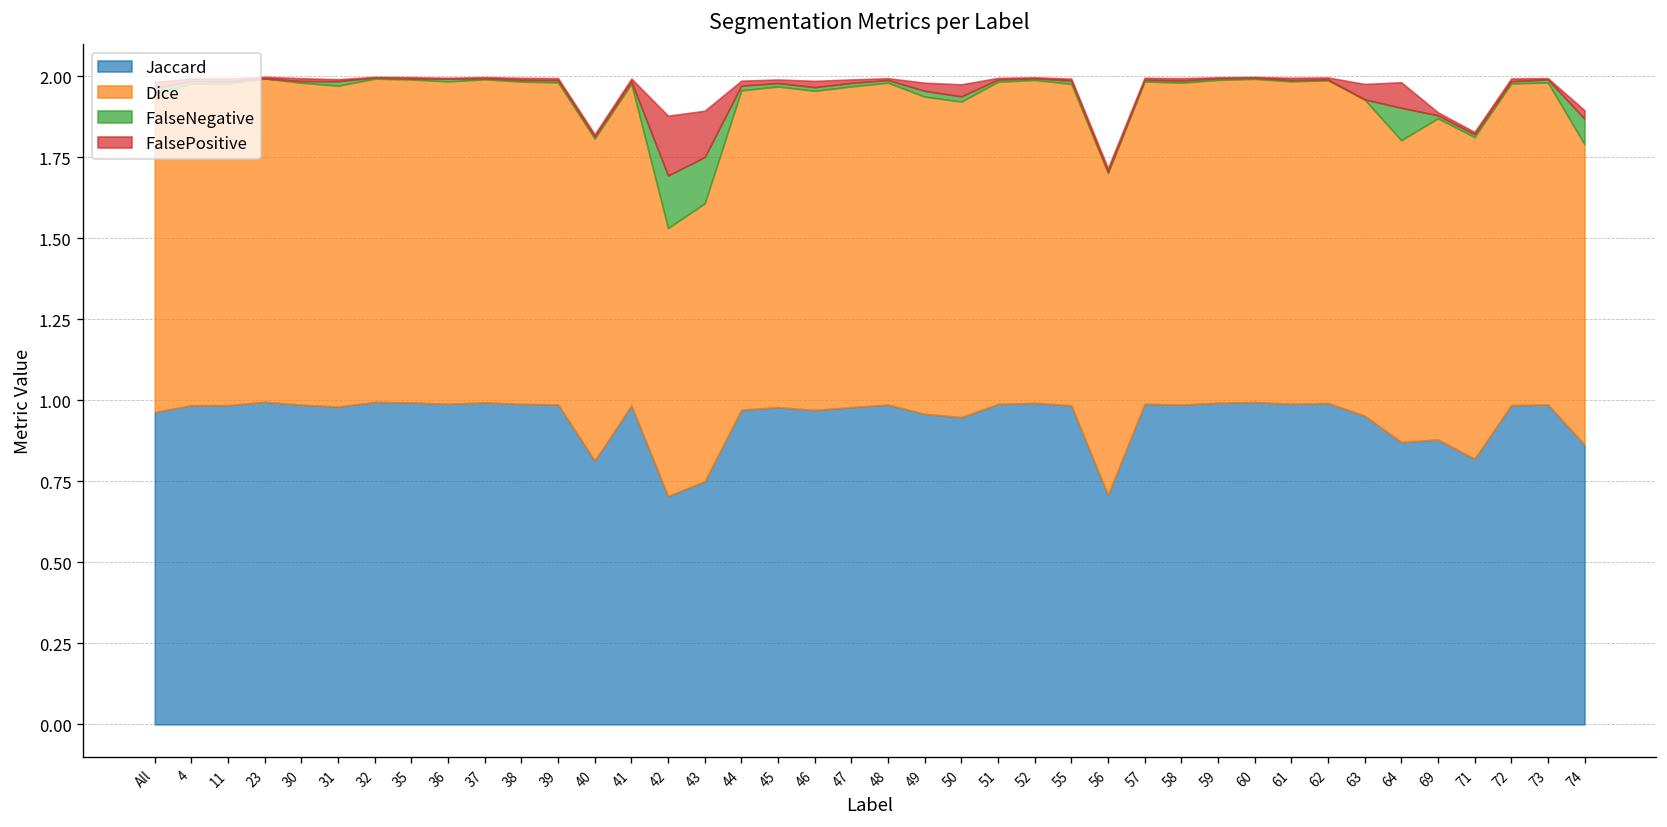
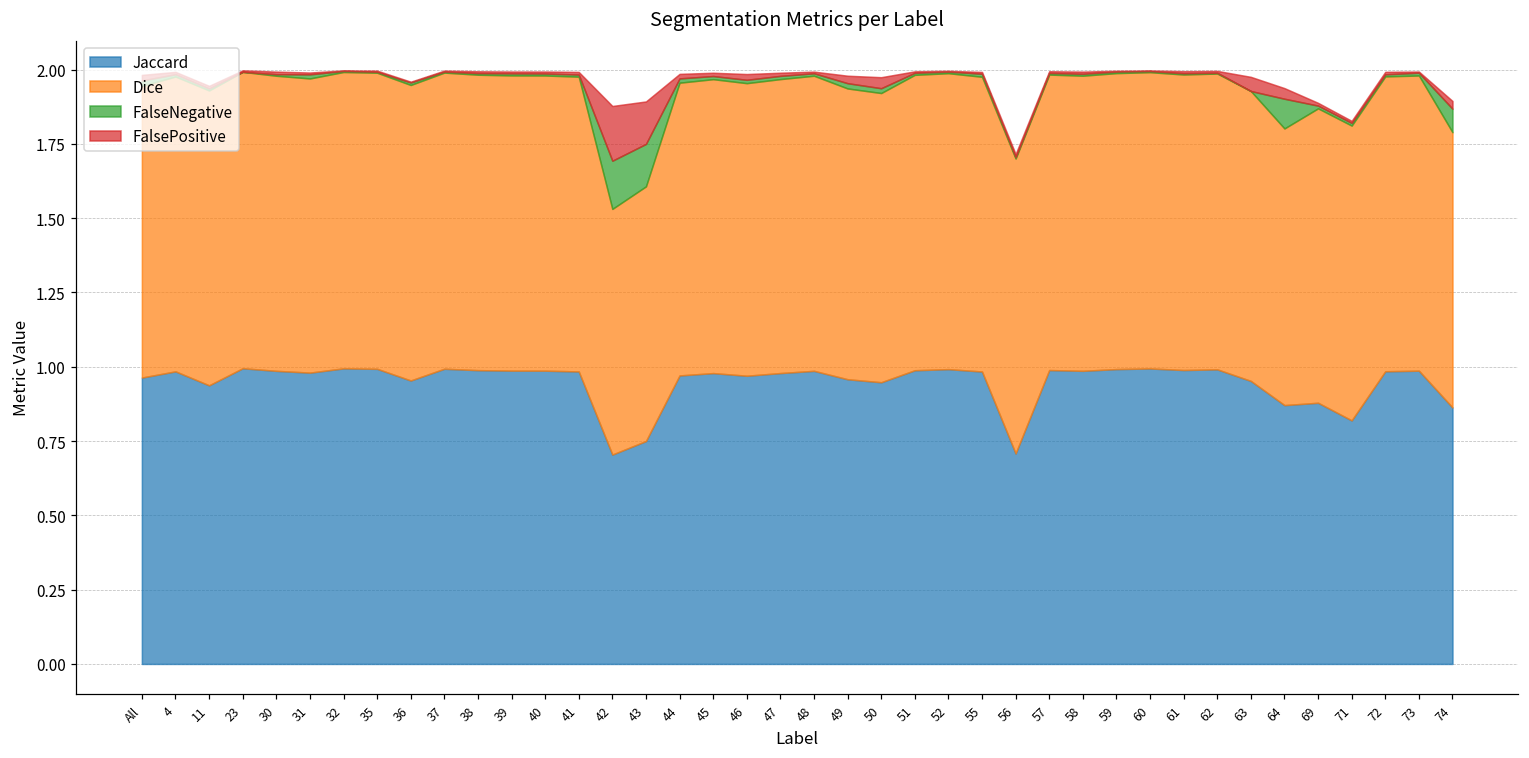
  {
    "Jaccard": {
      "All": 0.96,
      "4": 0.98,
-     "11": 0.98,
+     "11": 0.94,
      "23": 1.00,
      "30": 0.99,
      "31": 0.98,
      "32": 0.99,
      "35": 0.99,
-     "36": 0.99,
+     "36": 0.95,
      "37": 0.99,
      "38": 0.99,
      "39": 0.99,
-     "40": 0.81,
+     "40": 0.99,
      "41": 0.98,
      "42": 0.70,
      "43": 0.75,
      "44": 0.97,
      "45": 0.98,
      "46": 0.97,
      "47": 0.98,
      "48": 0.99,
      "49": 0.96,
      "50": 0.95,
      "51": 0.99,
      "52": 0.99,
      "55": 0.98,
      "56": 0.71,
      "57": 0.99,
      "58": 0.99,
      "59": 0.99,
      "60": 0.99,
      "61": 0.99,
      "62": 0.99,
      "63": 0.95,
      "64": 0.87,
      "69": 0.88,
      "71": 0.82,
      "72": 0.98,
      "73": 0.99,
      "74": 0.86
    },
    "Dice": {
      "31": 0.99,
      "42": 0.83,
      "43": 0.86,
      "44": 0.99,
      "45": 0.99,
      "46": 0.98,
      "47": 0.99,
      "49": 0.98,
      "50": 0.97,
      "55": 0.99,
      "64": 0.93,
      "74": 0.93
    },
    "FalseNegative": {
      "42": 0.16,
      "43": 0.14,
      "44": 0.01,
      "45": 0.01,
      "46": 0.01,
      "47": 0.01,
      "49": 0.02,
      "50": 0.02,
      "64": 0.10,
      "74": 0.08
    },
    "FalsePositive": {
      "42": 0.18,
      "43": 0.14,
      "44": 0.02,
      "45": 0.01,
      "46": 0.02,
      "47": 0.01,
      "49": 0.03,
      "50": 0.04,
      "56": 0.01,
      "63": 0.05,
-     "64": 0.08,
+     "64": 0.04,
      "74": 0.03
    }
  }
